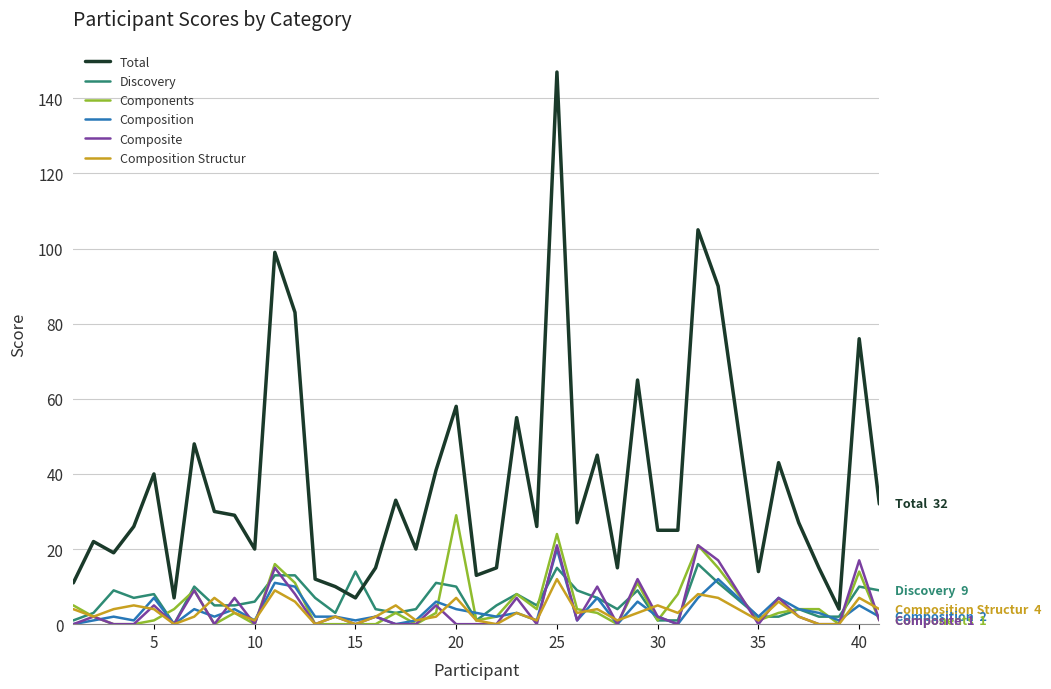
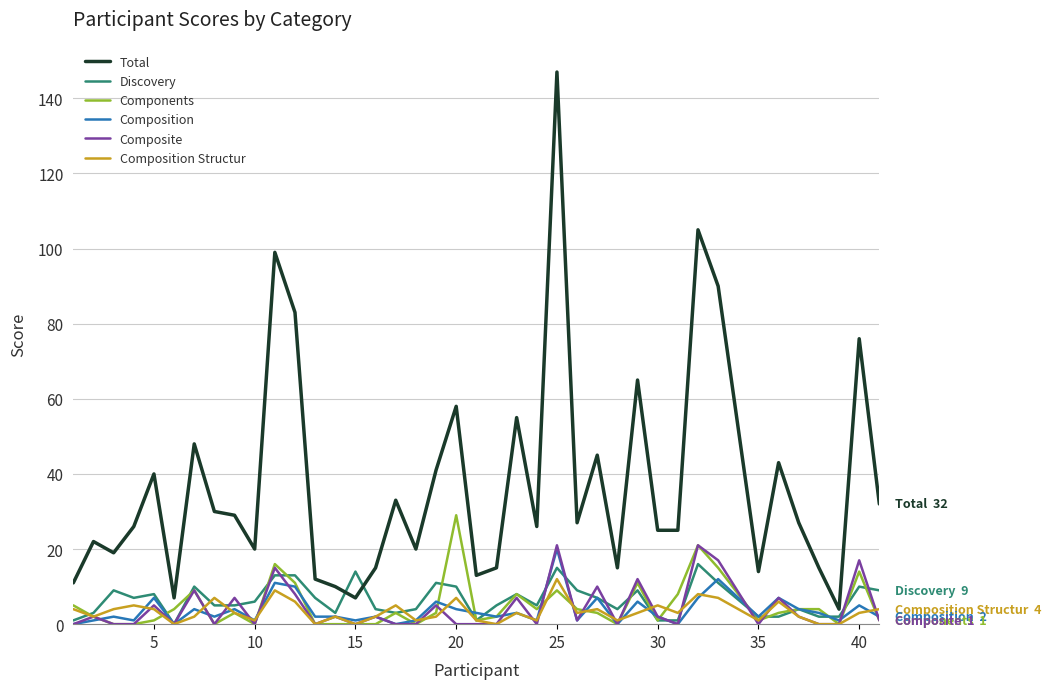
  {
    "Total": {
      "5": 40,
      "10": 20,
      "15": 7,
      "20": 58,
      "25": 147,
      "30": 25,
      "35": 14,
      "40": 76
    },
    "Discovery": {
      "5": 8,
      "10": 6,
      "15": 14,
      "20": 10,
      "25": 15,
      "40": 10
    },
    "Components": {
      "5": 1,
      "20": 29,
-     "25": 24,
+     "25": 9,
      "40": 14
    },
    "Composition": {
      "5": 7,
      "15": 1,
      "20": 4,
      "25": 20,
      "40": 5
    },
    "Composite": {
      "5": 5,
      "20": 0,
      "25": 21,
      "35": 0,
      "40": 17
    },
    "Composition Structur": {
      "5": 4,
      "20": 7,
      "25": 12,
      "30": 5,
-     "40": 7
+     "40": 3
    }
  }
